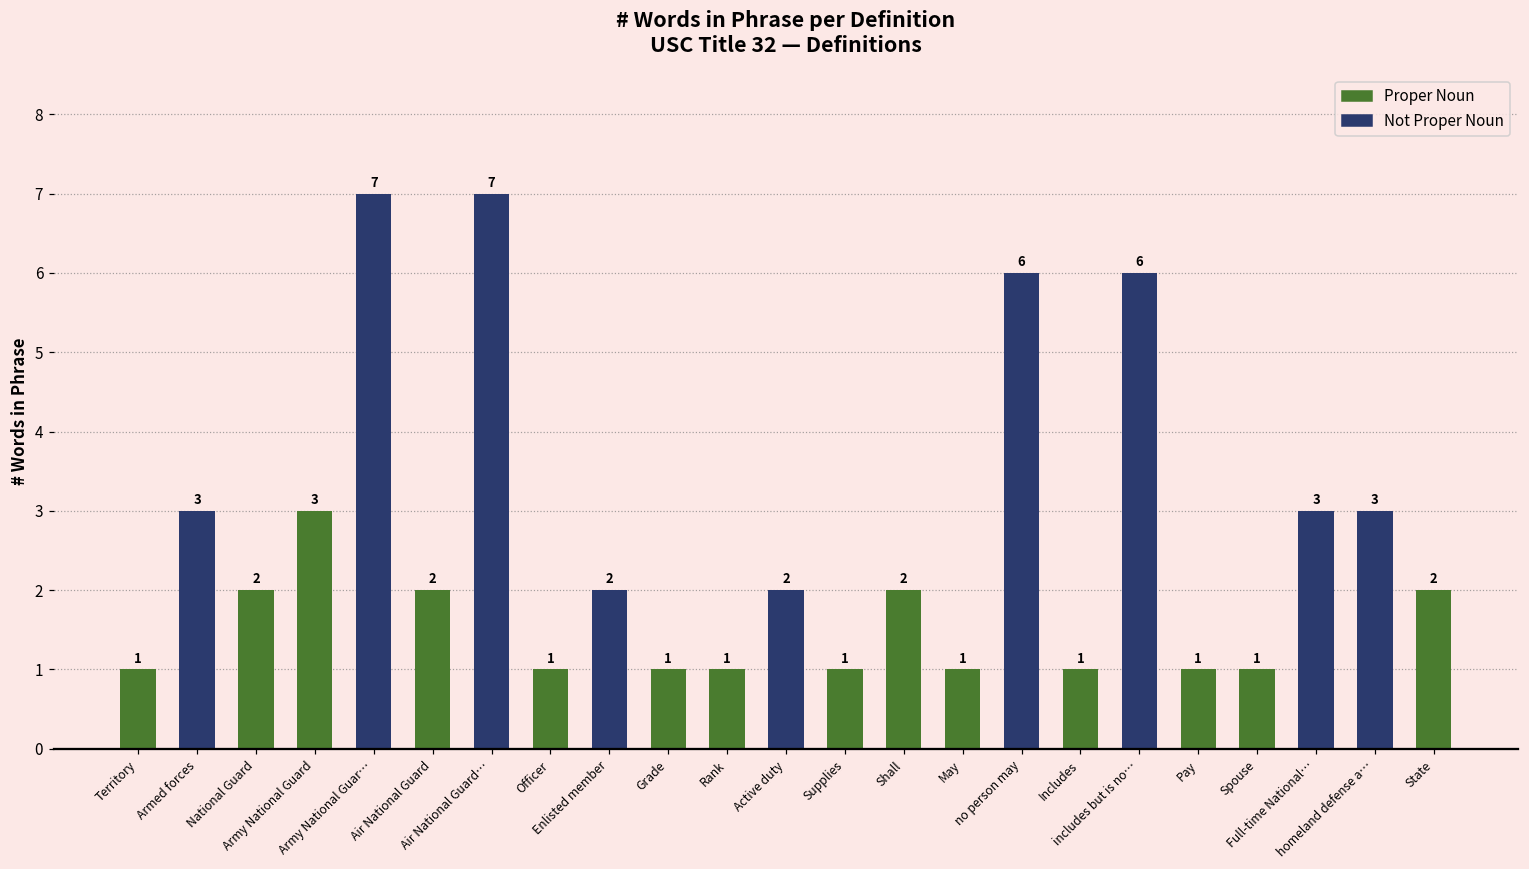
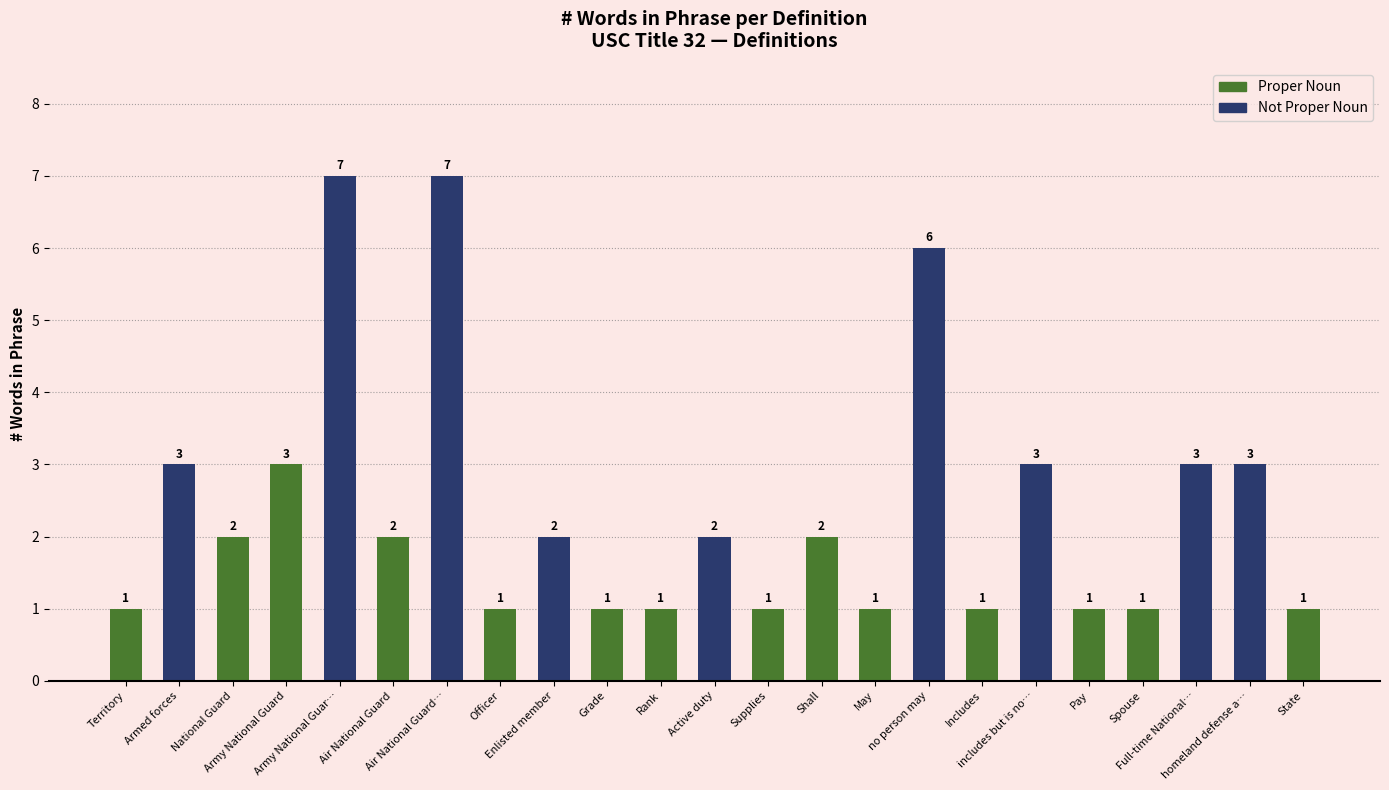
  {
    "Proper Noun": {
      "Territory": 1,
      "National Guard": 2,
      "Army National Guard": 3,
      "Air National Guard": 2,
      "Officer": 1,
      "Grade": 1,
      "Rank": 1,
      "Supplies": 1,
      "Shall": 2,
      "May": 1,
      "Includes": 1,
      "Pay": 1,
      "Spouse": 1,
-     "State": 2
+     "State": 1
    },
    "Not Proper Noun": {
      "Armed forces": 3,
      "Army National Guar…": 7,
      "Air National Guard…": 7,
      "Enlisted member": 2,
      "Active duty": 2,
      "no person may": 6,
-     "includes but is no…": 6,
+     "includes but is no…": 3,
      "Full-time National…": 3,
      "homeland defense a…": 3
    }
  }
